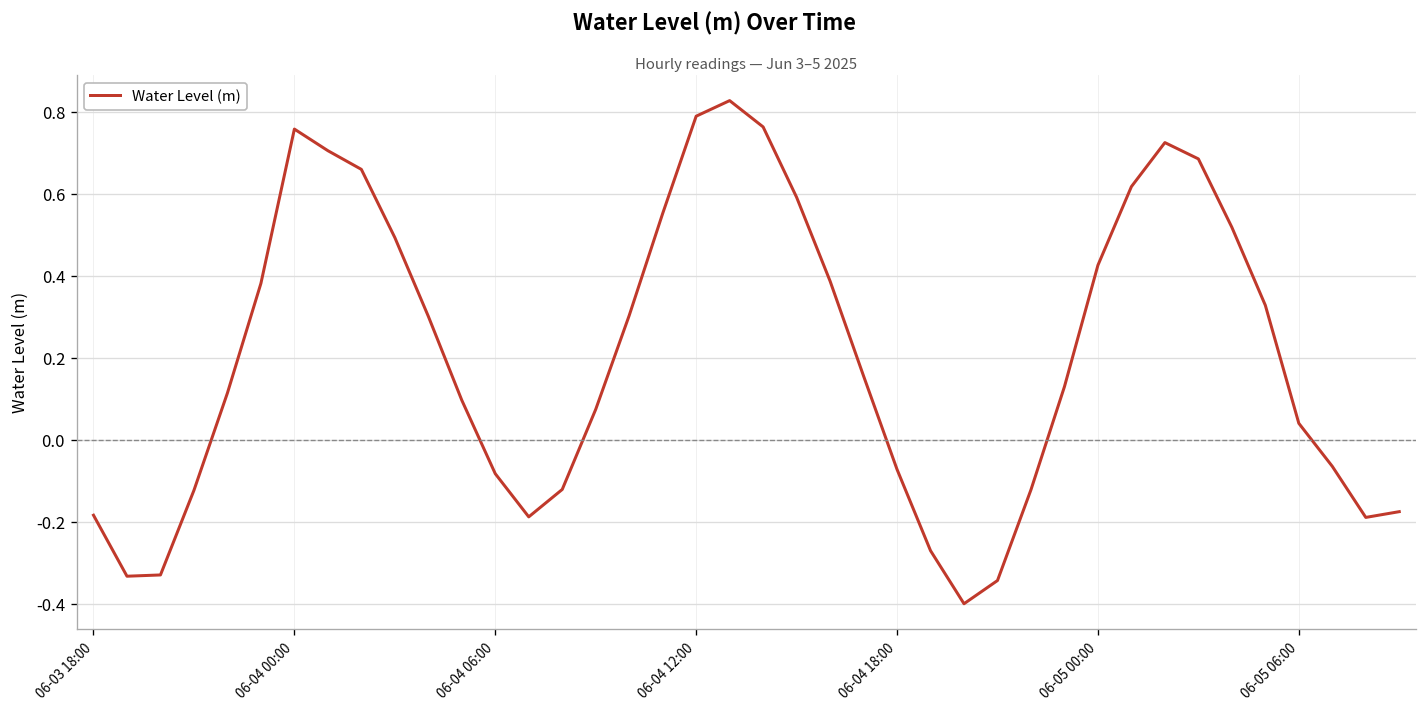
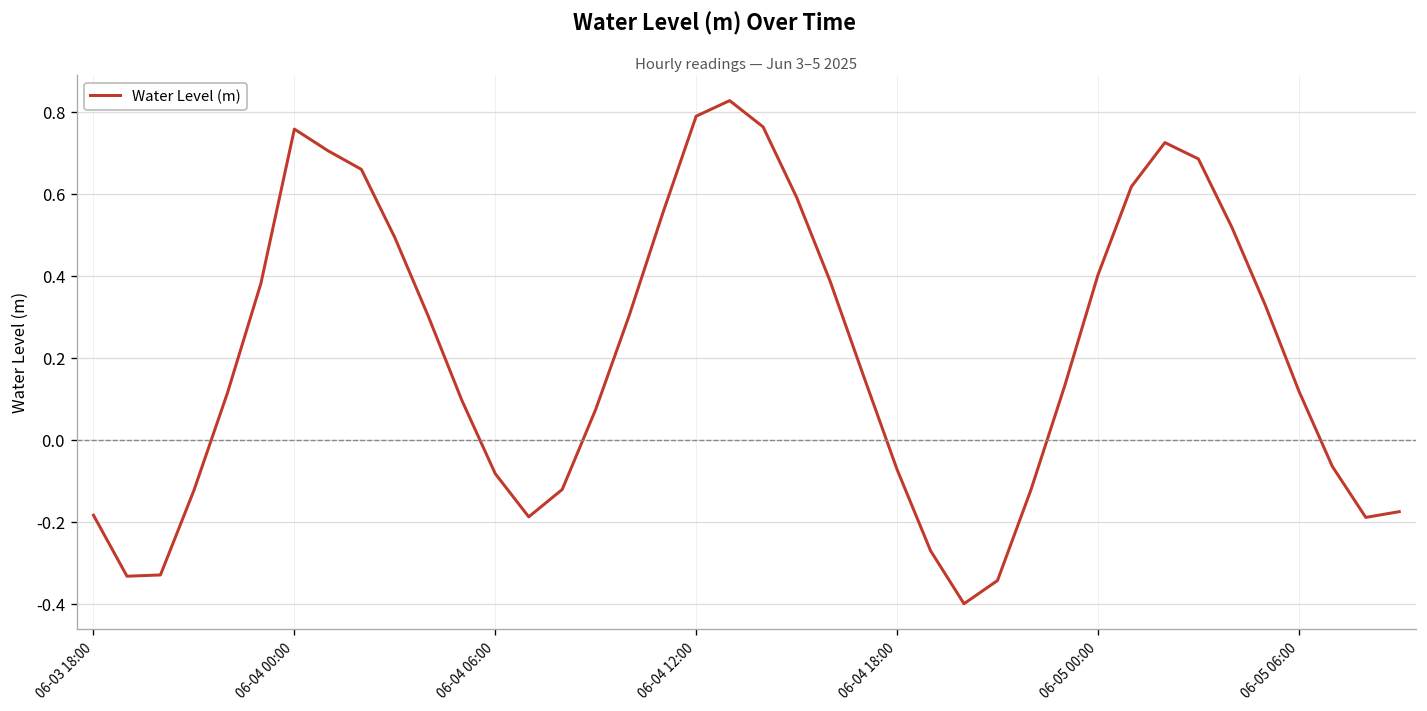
  {
    "06-03 18:00": -0.18,
    "06-04 00:00": 0.76,
    "06-04 06:00": -0.08,
    "06-04 12:00": 0.79,
    "06-04 18:00": -0.07,
-   "06-05 00:00": 0.43,
-   "06-05 06:00": 0.04
+   "06-05 00:00": 0.40,
+   "06-05 06:00": 0.12
  }
